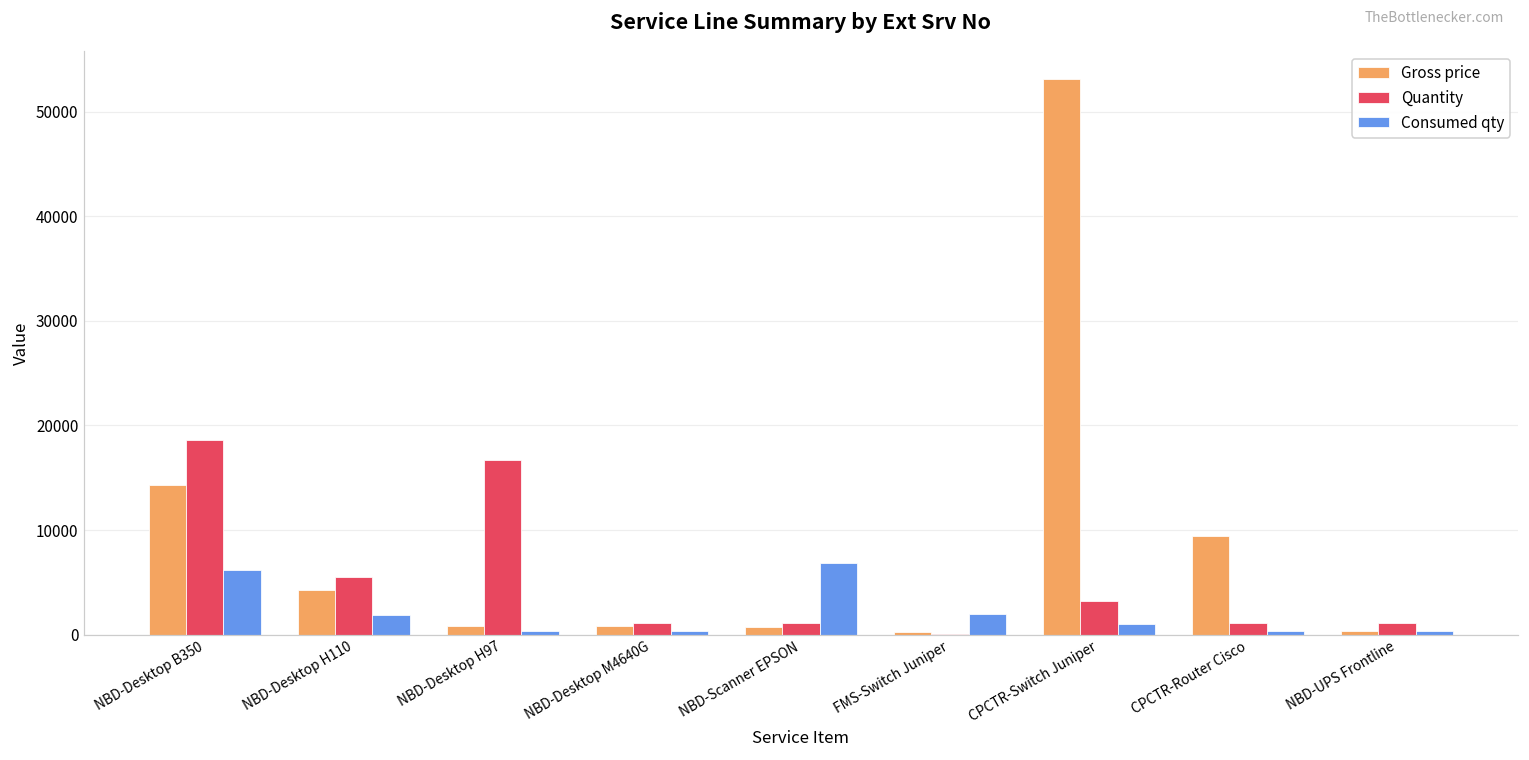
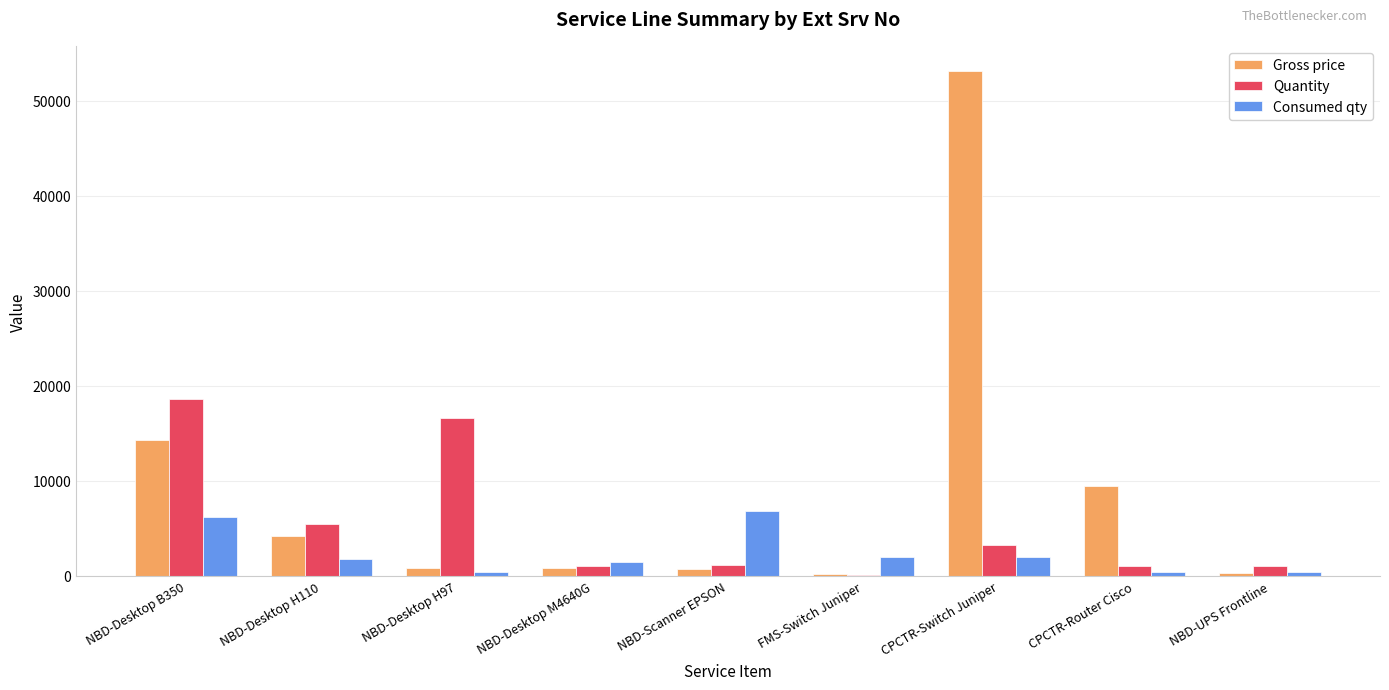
  {
    "Gross price": {
      "NBD-Desktop B350": 14000,
      "NBD-Desktop H110": 4000,
      "NBD-Desktop H97": 1000,
      "NBD-Desktop M4640G": 1000,
      "NBD-Scanner EPSON": 1000,
      "CPCTR-Switch Juniper": 53000,
      "CPCTR-Router Cisco": 9000,
      "NBD-UPS Frontline": 0
    },
    "Quantity": {
      "NBD-Desktop B350": 19000,
      "NBD-Desktop H110": 5000,
      "NBD-Desktop H97": 17000,
      "NBD-Desktop M4640G": 1000,
      "NBD-Scanner EPSON": 1000,
      "CPCTR-Switch Juniper": 3000,
      "CPCTR-Router Cisco": 1000,
      "NBD-UPS Frontline": 1000
    },
    "Consumed qty": {
      "NBD-Desktop B350": 6000,
      "NBD-Desktop H110": 2000,
      "NBD-Desktop H97": 0,
-     "NBD-Desktop M4640G": 0,
+     "NBD-Desktop M4640G": 1000,
      "NBD-Scanner EPSON": 7000,
      "FMS-Switch Juniper": 2000,
-     "CPCTR-Switch Juniper": 1000,
+     "CPCTR-Switch Juniper": 2000,
      "CPCTR-Router Cisco": 0,
      "NBD-UPS Frontline": 0
    }
  }
